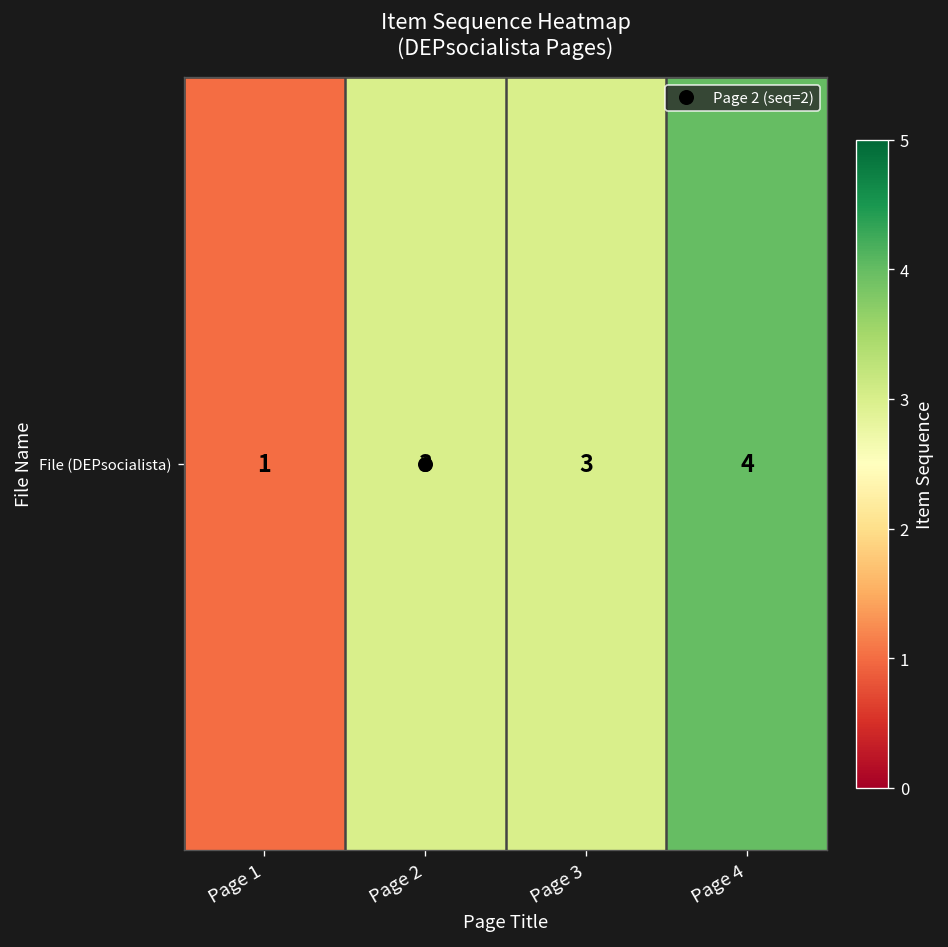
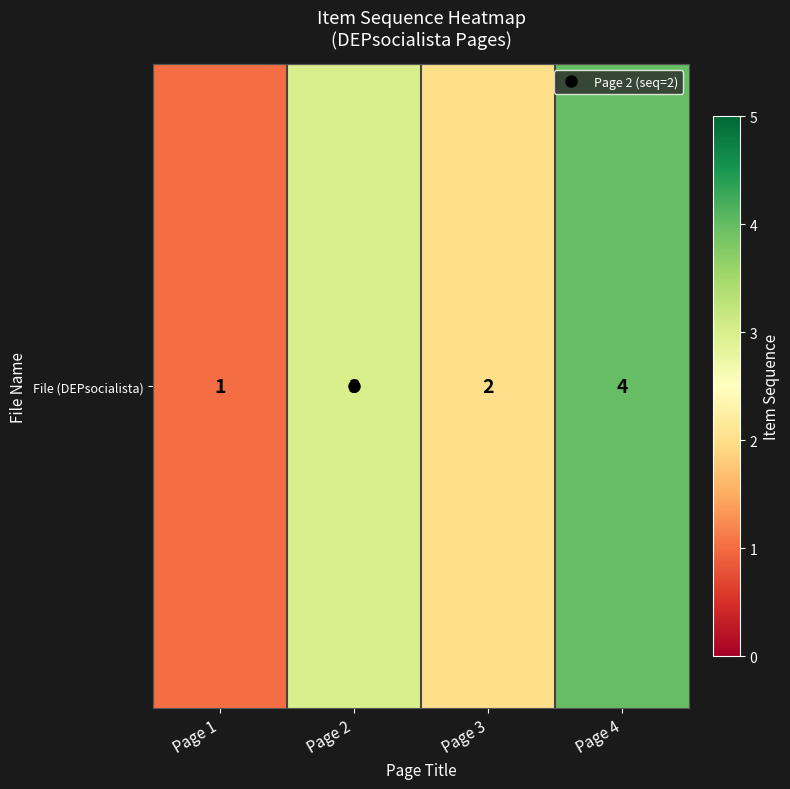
  {
    "File (DEPsocialista)": {
      "Page 1": 1,
-     "Page 3": 3,
+     "Page 3": 2,
      "Page 4": 4
    }
  }
